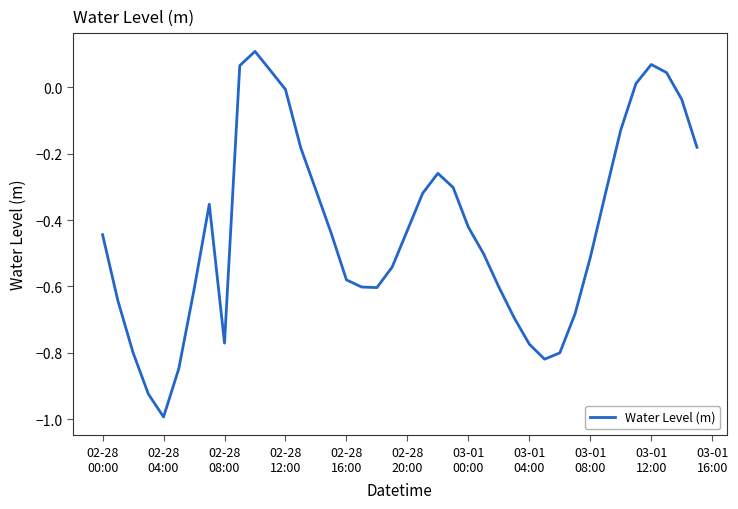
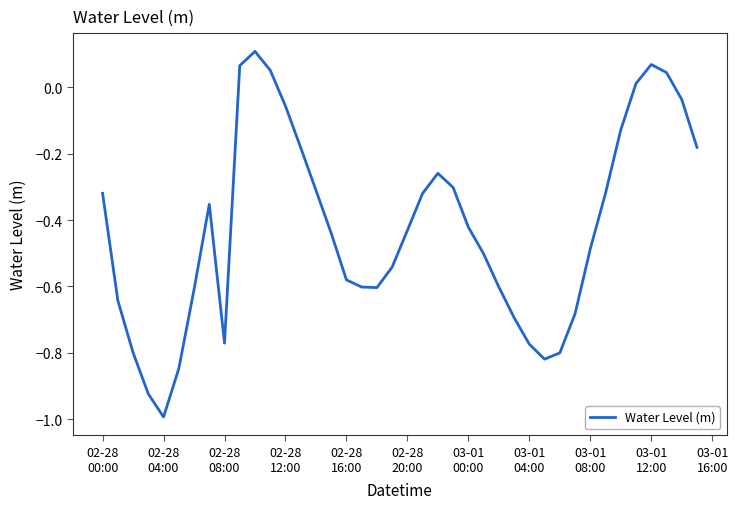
  {
-   "02-28 00:00": -0.44,
+   "02-28 00:00": -0.32,
    "02-28 04:00": -0.99,
    "02-28 08:00": -0.77,
-   "02-28 12:00": -0.01,
+   "02-28 12:00": -0.06,
    "02-28 16:00": -0.58,
    "02-28 20:00": -0.43,
    "03-01 00:00": -0.42,
    "03-01 04:00": -0.77,
-   "03-01 08:00": -0.51,
+   "03-01 08:00": -0.49,
    "03-01 12:00": 0.07
  }
